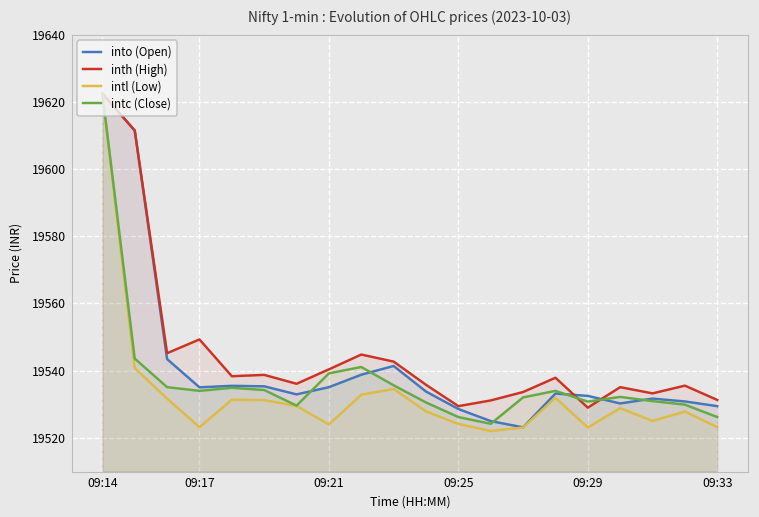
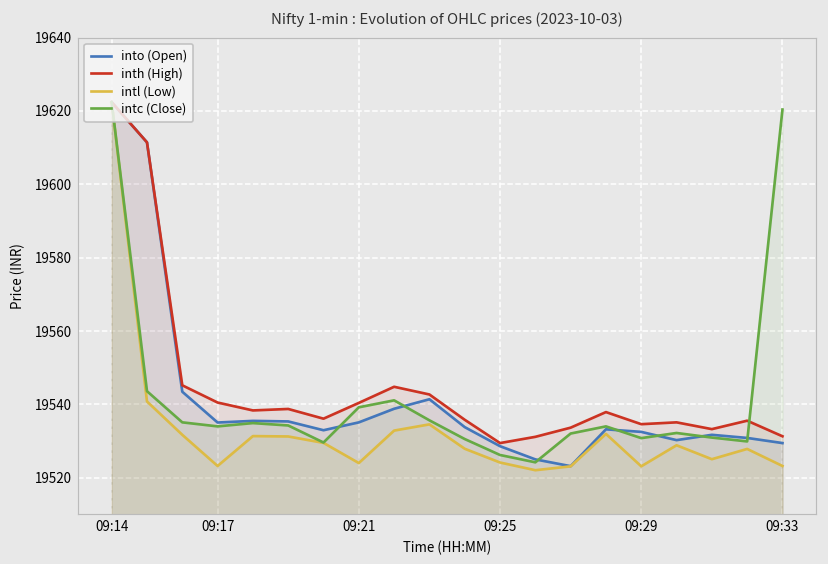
  {
    "into (Open)": {
      "09:17": 19535,
      "09:21": 19535,
      "09:25": 19529,
      "09:29": 19533,
      "09:33": 19529
    },
    "inth (High)": {
-     "09:17": 19549,
+     "09:17": 19541,
      "09:21": 19540,
      "09:25": 19529,
-     "09:29": 19529,
+     "09:29": 19535,
      "09:33": 19531
    },
    "intl (Low)": {
      "09:17": 19523,
      "09:21": 19524,
      "09:25": 19524,
      "09:29": 19523,
      "09:33": 19523
    },
    "intc (Close)": {
      "09:17": 19534,
      "09:21": 19539,
      "09:25": 19526,
      "09:29": 19531,
-     "09:33": 19526
+     "09:33": 19620
    }
  }
